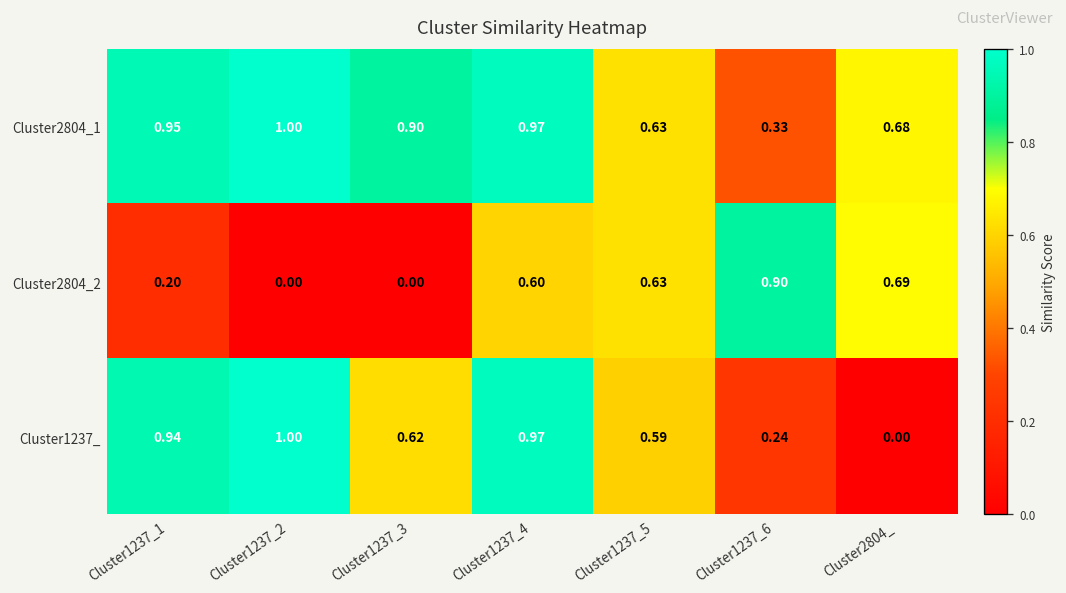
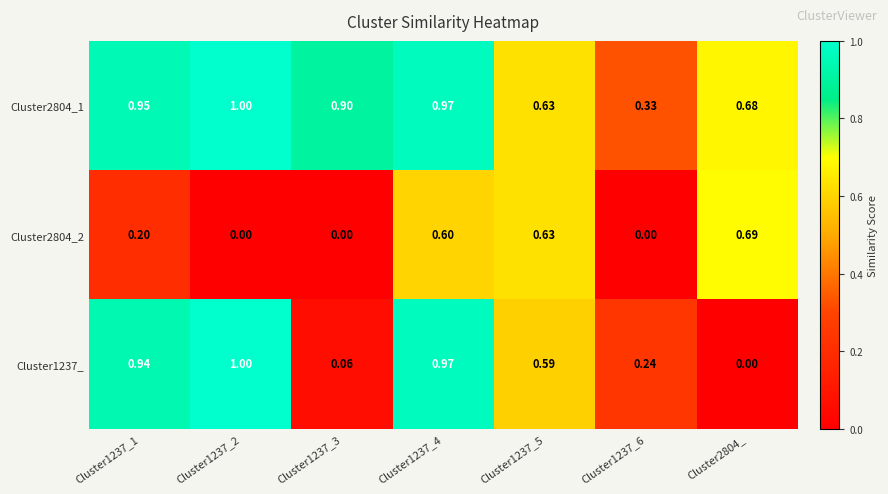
  {
    "Cluster2804_1": {
      "Cluster1237_1": 0.95,
      "Cluster1237_2": 1.00,
      "Cluster1237_3": 0.90,
      "Cluster1237_4": 0.97,
      "Cluster1237_5": 0.63,
      "Cluster1237_6": 0.33,
      "Cluster2804_": 0.68
    },
    "Cluster2804_2": {
      "Cluster1237_1": 0.20,
      "Cluster1237_2": 0.00,
      "Cluster1237_3": 0.00,
      "Cluster1237_4": 0.60,
      "Cluster1237_5": 0.63,
-     "Cluster1237_6": 0.90,
+     "Cluster1237_6": 0.00,
      "Cluster2804_": 0.69
    },
    "Cluster1237_": {
      "Cluster1237_1": 0.94,
      "Cluster1237_2": 1.00,
-     "Cluster1237_3": 0.62,
+     "Cluster1237_3": 0.06,
      "Cluster1237_4": 0.97,
      "Cluster1237_5": 0.59,
      "Cluster1237_6": 0.24,
      "Cluster2804_": 0.00
    }
  }
